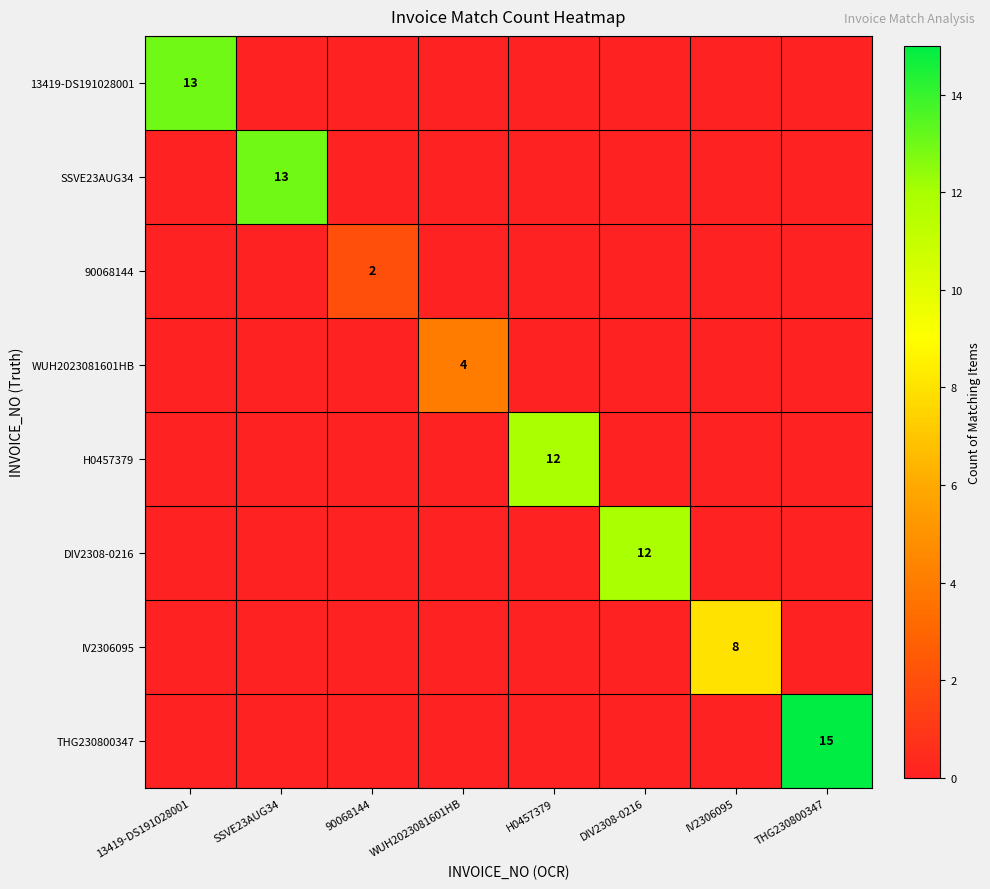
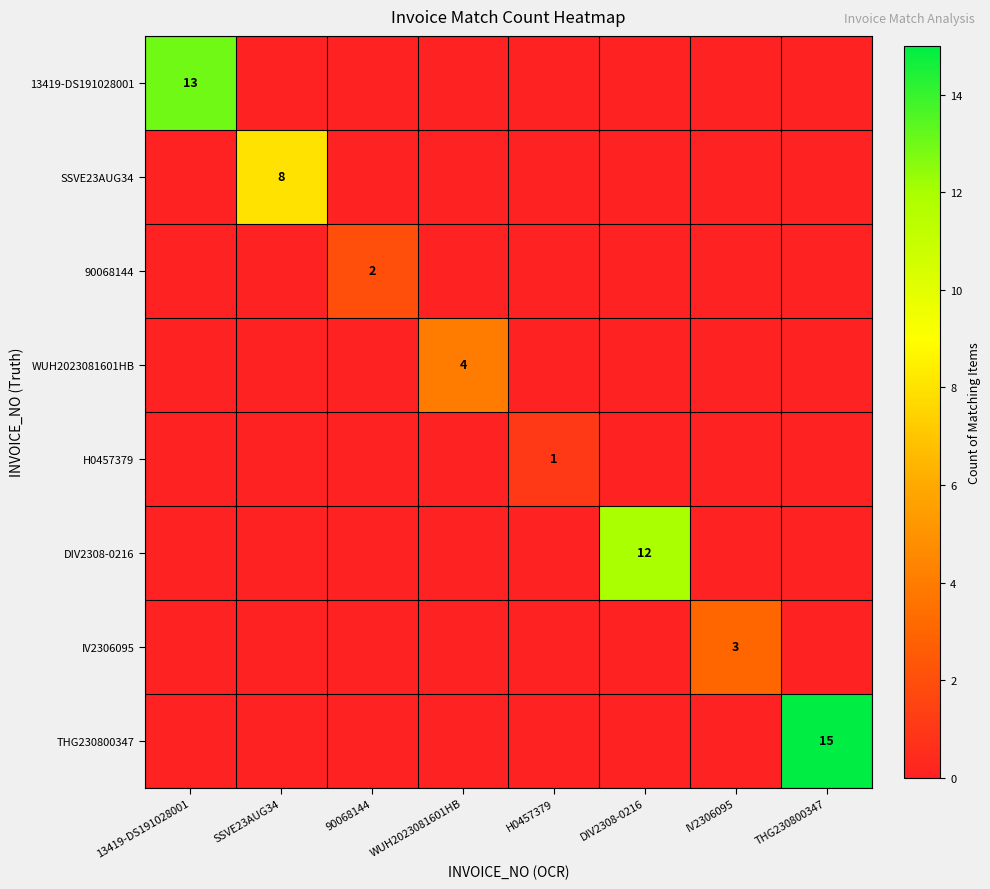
  {
    "13419-DS191028001": {
      "13419-DS191028001": 13
    },
    "SSVE23AUG34": {
-     "SSVE23AUG34": 13
+     "SSVE23AUG34": 8
    },
    "90068144": {
      "90068144": 2
    },
    "WUH2023081601HB": {
      "WUH2023081601HB": 4
    },
    "H0457379": {
-     "H0457379": 12
+     "H0457379": 1
    },
    "DIV2308-0216": {
      "DIV2308-0216": 12
    },
    "IV2306095": {
-     "IV2306095": 8
+     "IV2306095": 3
    },
    "THG230800347": {
      "THG230800347": 15
    }
  }
